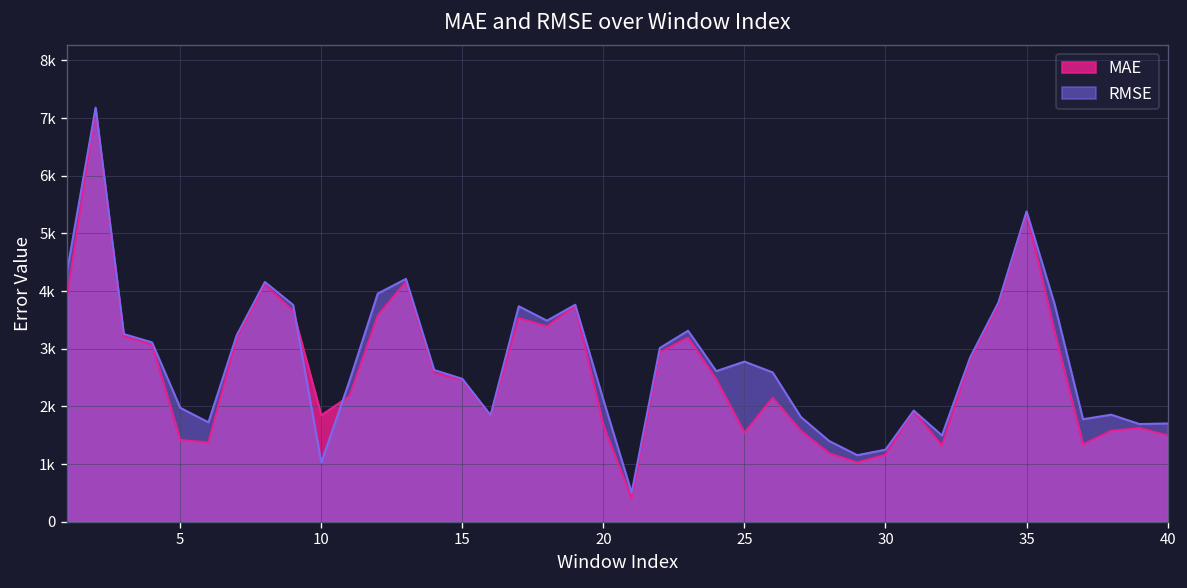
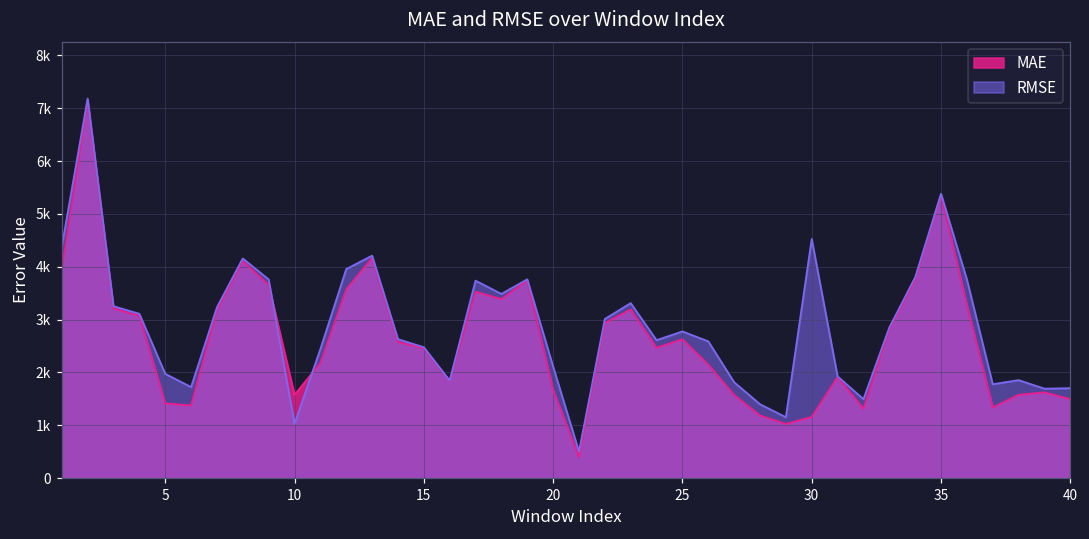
  {
    "MAE": {
      "5": 1400,
-     "10": 1800,
+     "10": 1600,
      "20": 1700,
-     "25": 1500,
+     "25": 2600,
      "30": 1200,
      "40": 1500
    },
    "RMSE": {
      "5": 2000,
      "10": 1000,
      "20": 2100,
      "25": 2800,
-     "30": 1200,
+     "30": 4500,
      "40": 1700
    }
  }
